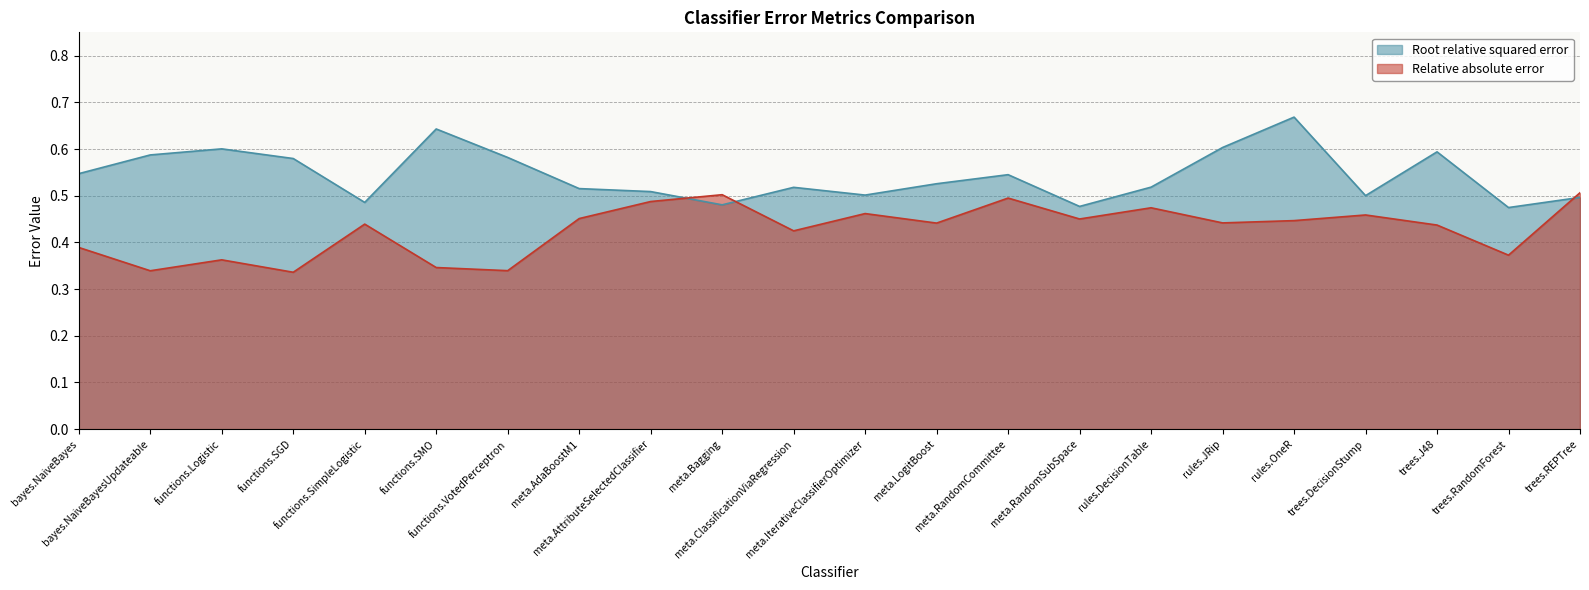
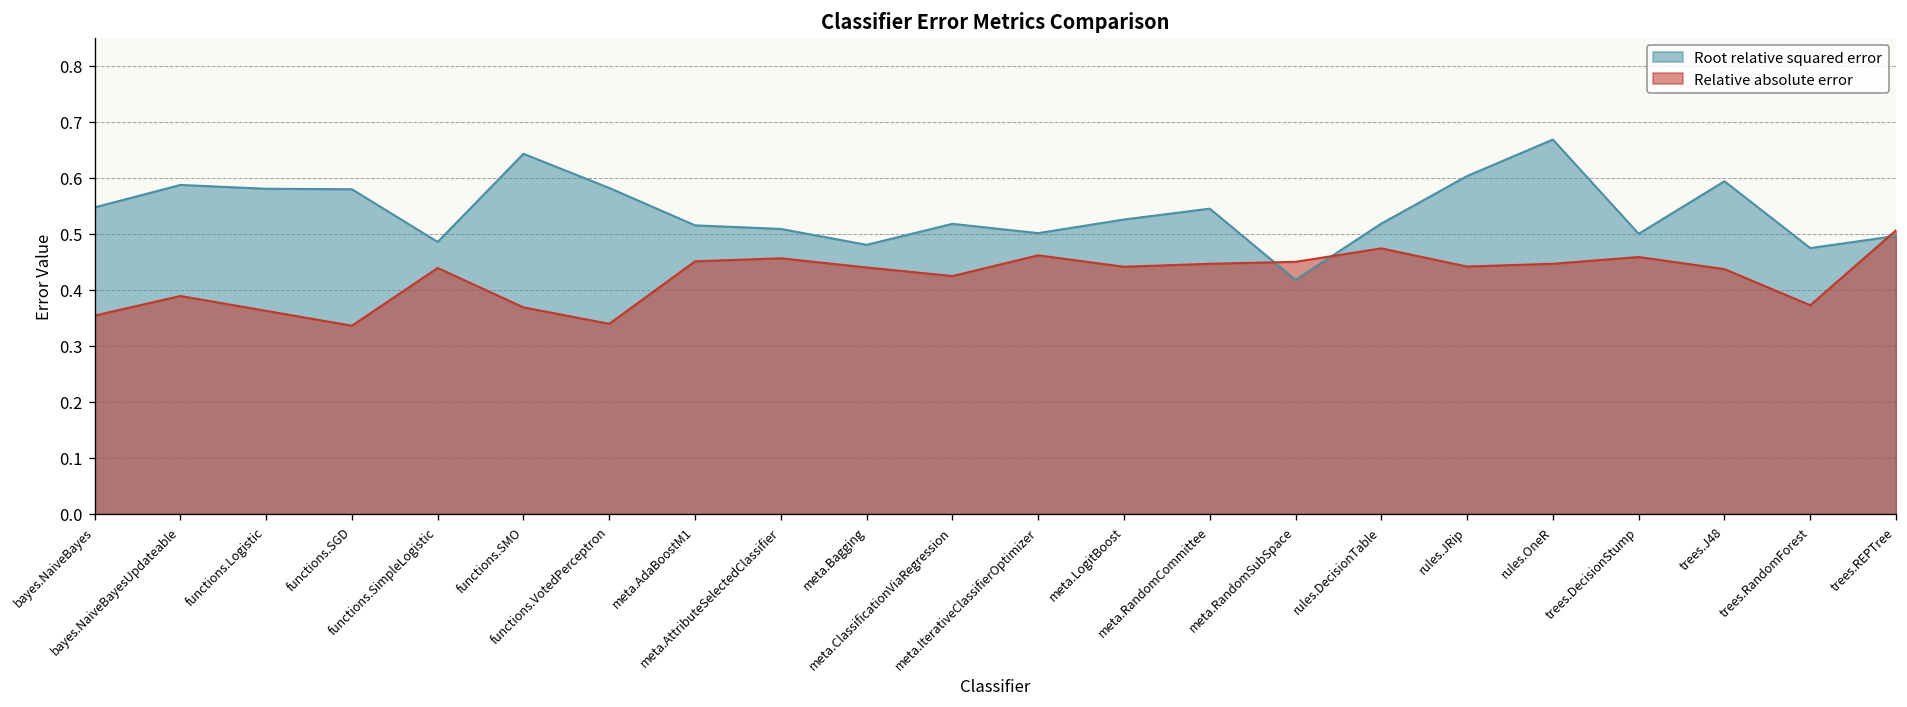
  {
    "Root relative squared error": {
      "bayes.NaiveBayes": 0.55,
      "bayes.NaiveBayesUpdateable": 0.59,
-     "functions.Logistic": 0.60,
+     "functions.Logistic": 0.58,
      "functions.SGD": 0.58,
      "functions.SimpleLogistic": 0.49,
      "functions.SMO": 0.64,
      "functions.VotedPerceptron": 0.58,
      "meta.AdaBoostM1": 0.52,
      "meta.AttributeSelectedClassifier": 0.51,
      "meta.Bagging": 0.48,
      "meta.ClassificationViaRegression": 0.52,
      "meta.IterativeClassifierOptimizer": 0.50,
      "meta.LogitBoost": 0.53,
      "meta.RandomCommittee": 0.55,
-     "meta.RandomSubSpace": 0.48,
+     "meta.RandomSubSpace": 0.42,
      "rules.DecisionTable": 0.52,
      "rules.JRip": 0.60,
      "rules.OneR": 0.67,
      "trees.DecisionStump": 0.50,
      "trees.J48": 0.59,
      "trees.RandomForest": 0.47,
      "trees.REPTree": 0.50
    },
    "Relative absolute error": {
-     "bayes.NaiveBayes": 0.39,
-     "bayes.NaiveBayesUpdateable": 0.34,
+     "bayes.NaiveBayes": 0.35,
+     "bayes.NaiveBayesUpdateable": 0.39,
      "functions.Logistic": 0.36,
      "functions.SGD": 0.34,
      "functions.SimpleLogistic": 0.44,
-     "functions.SMO": 0.35,
+     "functions.SMO": 0.37,
      "functions.VotedPerceptron": 0.34,
      "meta.AdaBoostM1": 0.45,
-     "meta.AttributeSelectedClassifier": 0.49,
-     "meta.Bagging": 0.50,
+     "meta.AttributeSelectedClassifier": 0.46,
+     "meta.Bagging": 0.44,
      "meta.ClassificationViaRegression": 0.42,
      "meta.IterativeClassifierOptimizer": 0.46,
      "meta.LogitBoost": 0.44,
-     "meta.RandomCommittee": 0.50,
+     "meta.RandomCommittee": 0.45,
      "meta.RandomSubSpace": 0.45,
      "rules.DecisionTable": 0.47,
      "rules.JRip": 0.44,
      "rules.OneR": 0.45,
      "trees.DecisionStump": 0.46,
      "trees.J48": 0.44,
      "trees.RandomForest": 0.37,
      "trees.REPTree": 0.51
    }
  }
